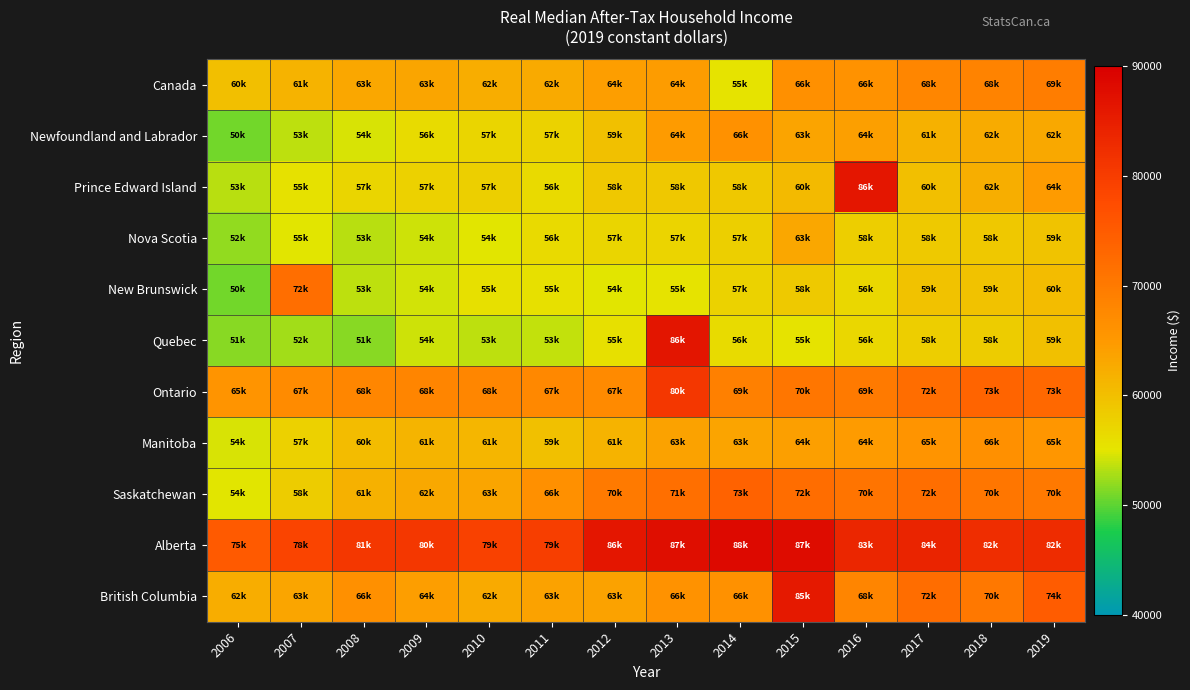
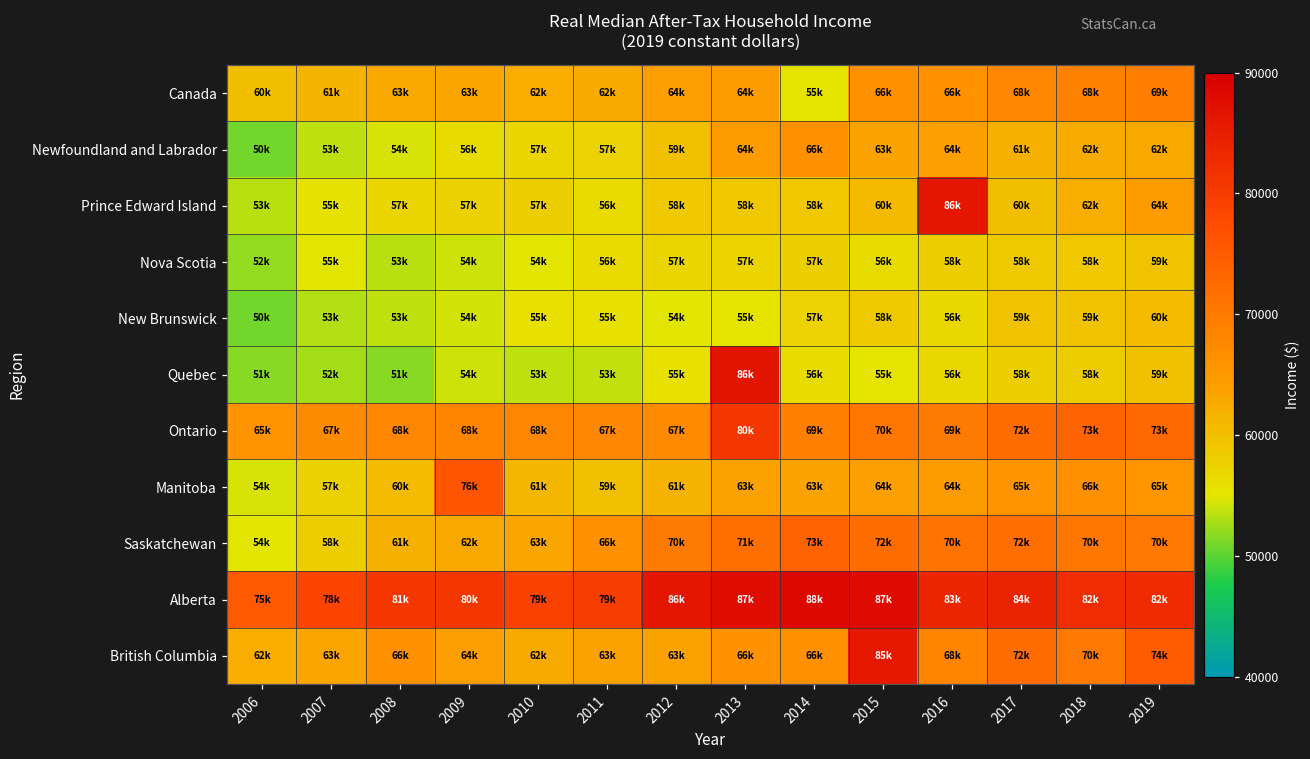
  {
    "Canada": {
      "2006": "60k",
      "2007": "61k",
      "2008": "63k",
      "2009": "63k",
      "2010": "62k",
      "2011": "62k",
      "2012": "64k",
      "2013": "64k",
      "2014": "55k",
      "2015": "66k",
      "2016": "66k",
      "2017": "68k",
      "2018": "68k",
      "2019": "69k"
    },
    "Newfoundland and Labrador": {
      "2006": "50k",
      "2007": "53k",
      "2008": "54k",
      "2009": "56k",
      "2010": "57k",
      "2011": "57k",
      "2012": "59k",
      "2013": "64k",
      "2014": "66k",
      "2015": "63k",
      "2016": "64k",
      "2017": "61k",
      "2018": "62k",
      "2019": "62k"
    },
    "Prince Edward Island": {
      "2006": "53k",
      "2007": "55k",
      "2008": "57k",
      "2009": "57k",
      "2010": "57k",
      "2011": "56k",
      "2012": "58k",
      "2013": "58k",
      "2014": "58k",
      "2015": "60k",
      "2016": "86k",
      "2017": "60k",
      "2018": "62k",
      "2019": "64k"
    },
    "Nova Scotia": {
      "2006": "52k",
      "2007": "55k",
      "2008": "53k",
      "2009": "54k",
      "2010": "54k",
      "2011": "56k",
      "2012": "57k",
      "2013": "57k",
      "2014": "57k",
-     "2015": "63k",
+     "2015": "56k",
      "2016": "58k",
      "2017": "58k",
      "2018": "58k",
      "2019": "59k"
    },
    "New Brunswick": {
      "2006": "50k",
-     "2007": "72k",
+     "2007": "53k",
      "2008": "53k",
      "2009": "54k",
      "2010": "55k",
      "2011": "55k",
      "2012": "54k",
      "2013": "55k",
      "2014": "57k",
      "2015": "58k",
      "2016": "56k",
      "2017": "59k",
      "2018": "59k",
      "2019": "60k"
    },
    "Quebec": {
      "2006": "51k",
      "2007": "52k",
      "2008": "51k",
      "2009": "54k",
      "2010": "53k",
      "2011": "53k",
      "2012": "55k",
      "2013": "86k",
      "2014": "56k",
      "2015": "55k",
      "2016": "56k",
      "2017": "58k",
      "2018": "58k",
      "2019": "59k"
    },
    "Ontario": {
      "2006": "65k",
      "2007": "67k",
      "2008": "68k",
      "2009": "68k",
      "2010": "68k",
      "2011": "67k",
      "2012": "67k",
      "2013": "80k",
      "2014": "69k",
      "2015": "70k",
      "2016": "69k",
      "2017": "72k",
      "2018": "73k",
      "2019": "73k"
    },
    "Manitoba": {
      "2006": "54k",
      "2007": "57k",
      "2008": "60k",
-     "2009": "61k",
+     "2009": "76k",
      "2010": "61k",
      "2011": "59k",
      "2012": "61k",
      "2013": "63k",
      "2014": "63k",
      "2015": "64k",
      "2016": "64k",
      "2017": "65k",
      "2018": "66k",
      "2019": "65k"
    },
    "Saskatchewan": {
      "2006": "54k",
      "2007": "58k",
      "2008": "61k",
      "2009": "62k",
      "2010": "63k",
      "2011": "66k",
      "2012": "70k",
      "2013": "71k",
      "2014": "73k",
      "2015": "72k",
      "2016": "70k",
      "2017": "72k",
      "2018": "70k",
      "2019": "70k"
    },
    "Alberta": {
      "2006": "75k",
      "2007": "78k",
      "2008": "81k",
      "2009": "80k",
      "2010": "79k",
      "2011": "79k",
      "2012": "86k",
      "2013": "87k",
      "2014": "88k",
      "2015": "87k",
      "2016": "83k",
      "2017": "84k",
      "2018": "82k",
      "2019": "82k"
    },
    "British Columbia": {
      "2006": "62k",
      "2007": "63k",
      "2008": "66k",
      "2009": "64k",
      "2010": "62k",
      "2011": "63k",
      "2012": "63k",
      "2013": "66k",
      "2014": "66k",
      "2015": "85k",
      "2016": "68k",
      "2017": "72k",
      "2018": "70k",
      "2019": "74k"
    }
  }
